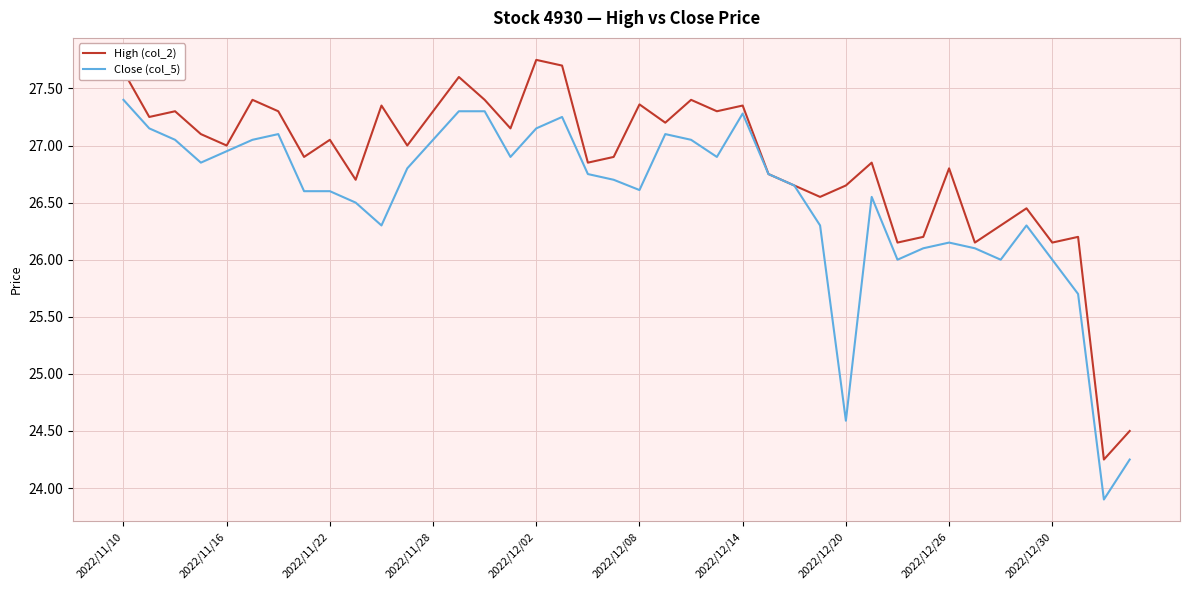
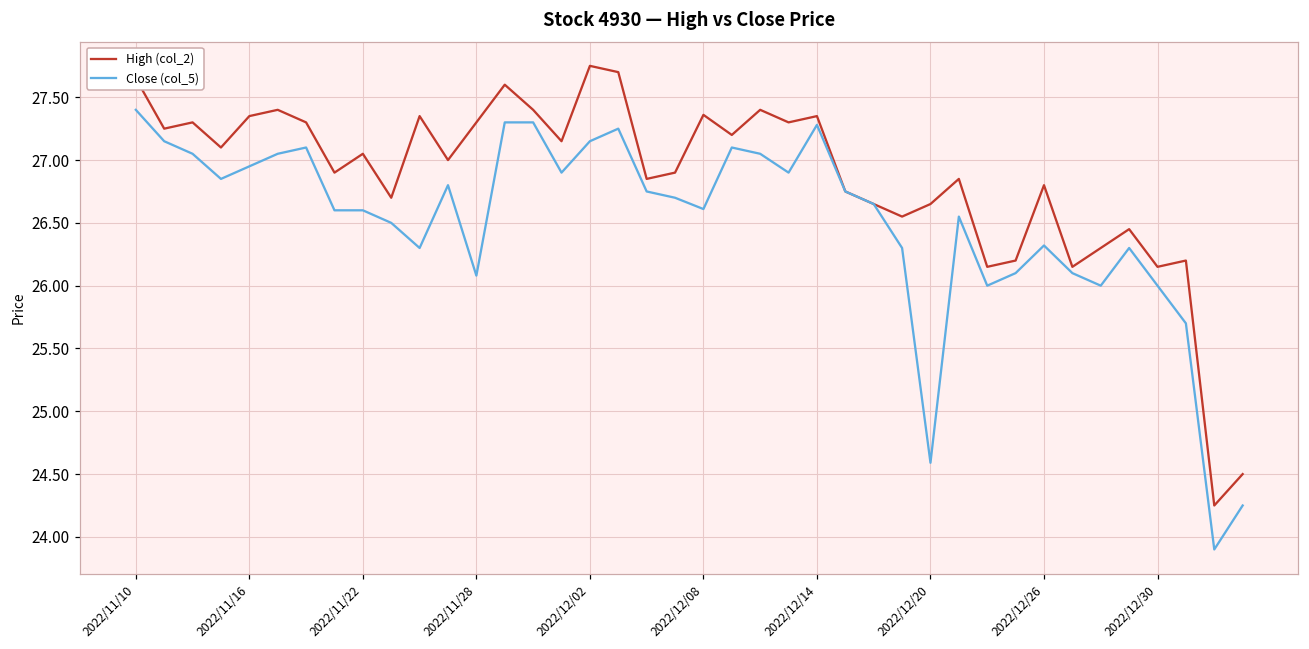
  {
    "High (col_2)": {
-     "2022/11/16": 27.00,
+     "2022/11/16": 27.35,
      "2022/11/22": 27.05,
      "2022/11/28": 27.30,
      "2022/12/02": 27.75,
      "2022/12/08": 27.36,
      "2022/12/14": 27.35,
      "2022/12/20": 26.65,
      "2022/12/26": 26.80,
      "2022/12/30": 26.15
    },
    "Close (col_5)": {
      "2022/11/10": 27.40,
      "2022/11/16": 26.95,
      "2022/11/22": 26.60,
-     "2022/11/28": 27.05,
+     "2022/11/28": 26.08,
      "2022/12/02": 27.15,
      "2022/12/08": 26.61,
      "2022/12/14": 27.28,
      "2022/12/20": 24.59,
-     "2022/12/26": 26.15,
+     "2022/12/26": 26.32,
      "2022/12/30": 26.00
    }
  }
